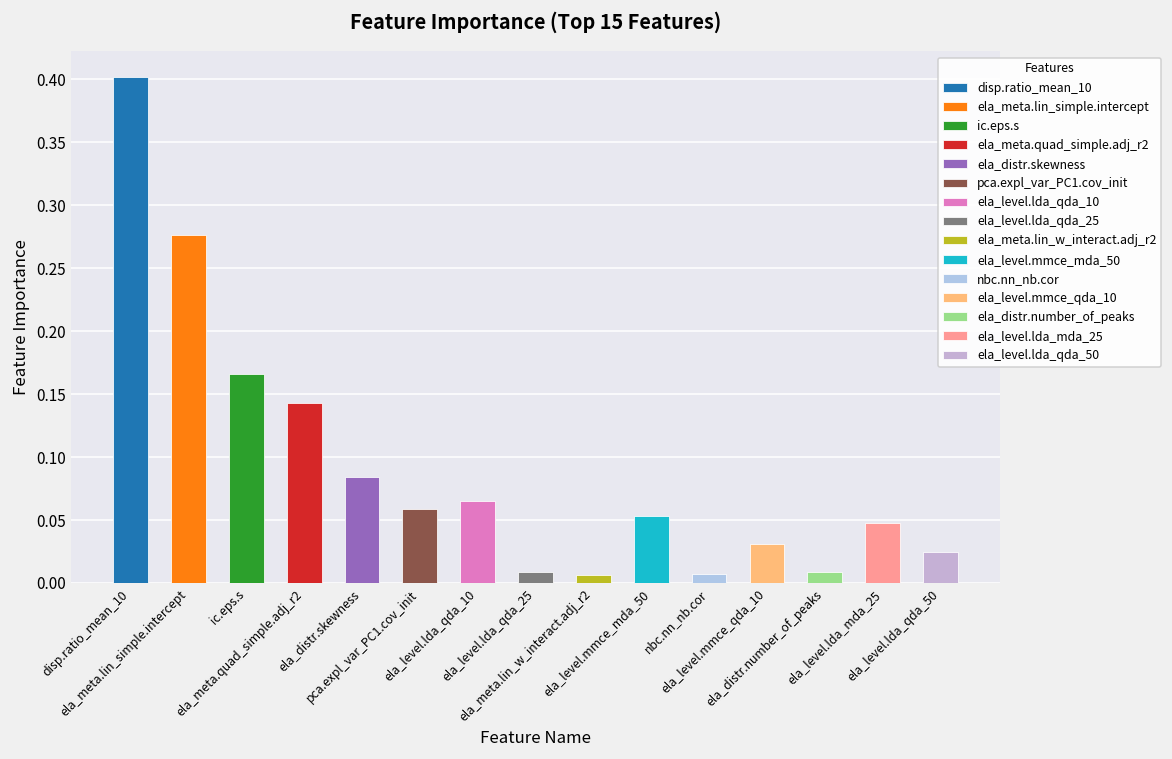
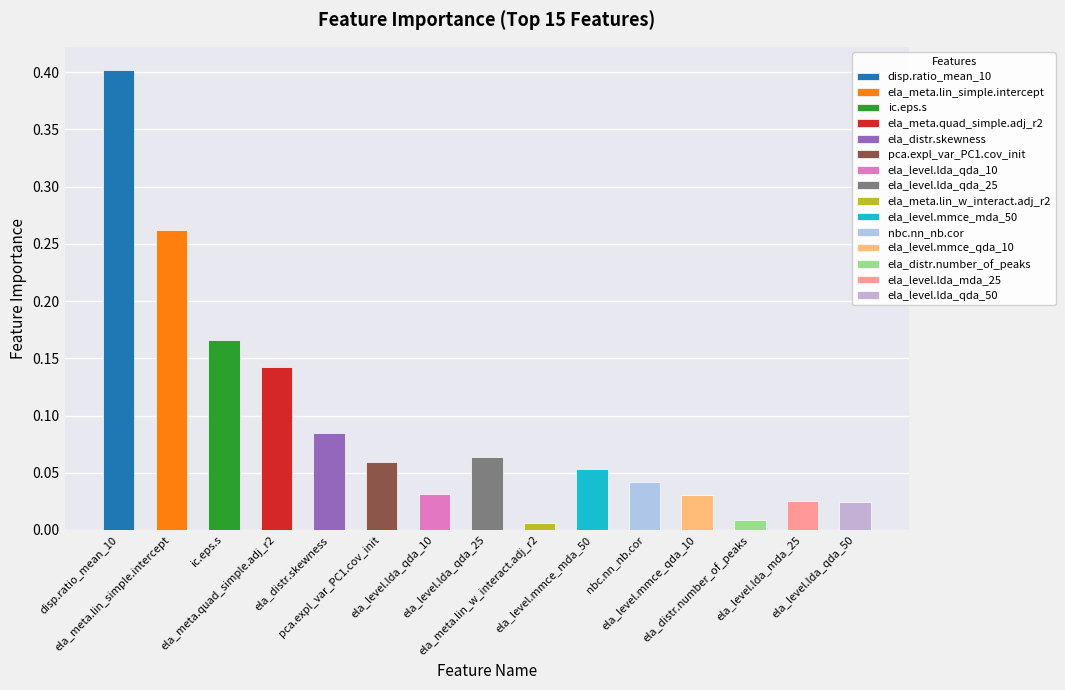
  {
    "disp.ratio_mean_10": 0.402,
-   "ela_meta.lin_simple.intercept": 0.276,
+   "ela_meta.lin_simple.intercept": 0.262,
    "ic.eps.s": 0.166,
    "ela_meta.quad_simple.adj_r2": 0.143,
    "ela_distr.skewness": 0.084,
    "pca.expl_var_PC1.cov_init": 0.059,
-   "ela_level.lda_qda_10": 0.065,
-   "ela_level.lda_qda_25": 0.009,
+   "ela_level.lda_qda_10": 0.032,
+   "ela_level.lda_qda_25": 0.064,
    "ela_meta.lin_w_interact.adj_r2": 0.007,
    "ela_level.mmce_mda_50": 0.053,
-   "nbc.nn_nb.cor": 0.007,
+   "nbc.nn_nb.cor": 0.042,
    "ela_level.mmce_qda_10": 0.031,
    "ela_distr.number_of_peaks": 0.008,
-   "ela_level.lda_mda_25": 0.047,
+   "ela_level.lda_mda_25": 0.026,
    "ela_level.lda_qda_50": 0.024
  }
